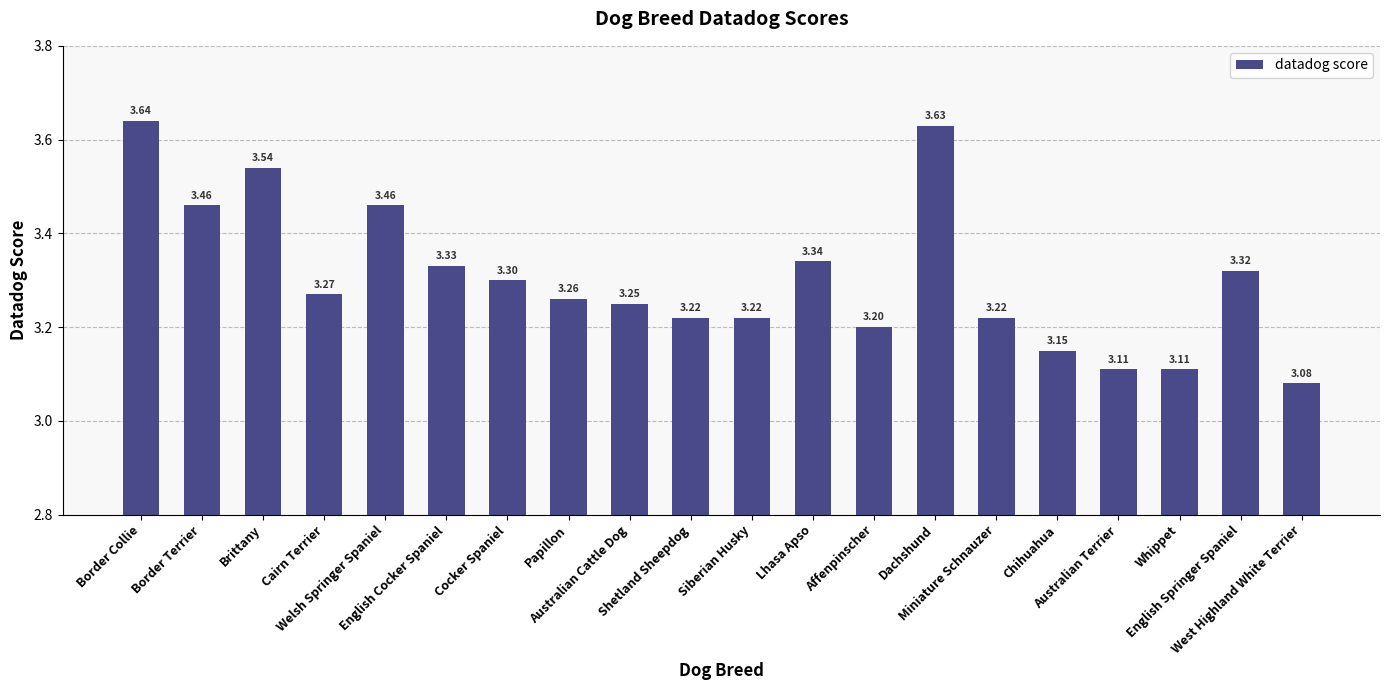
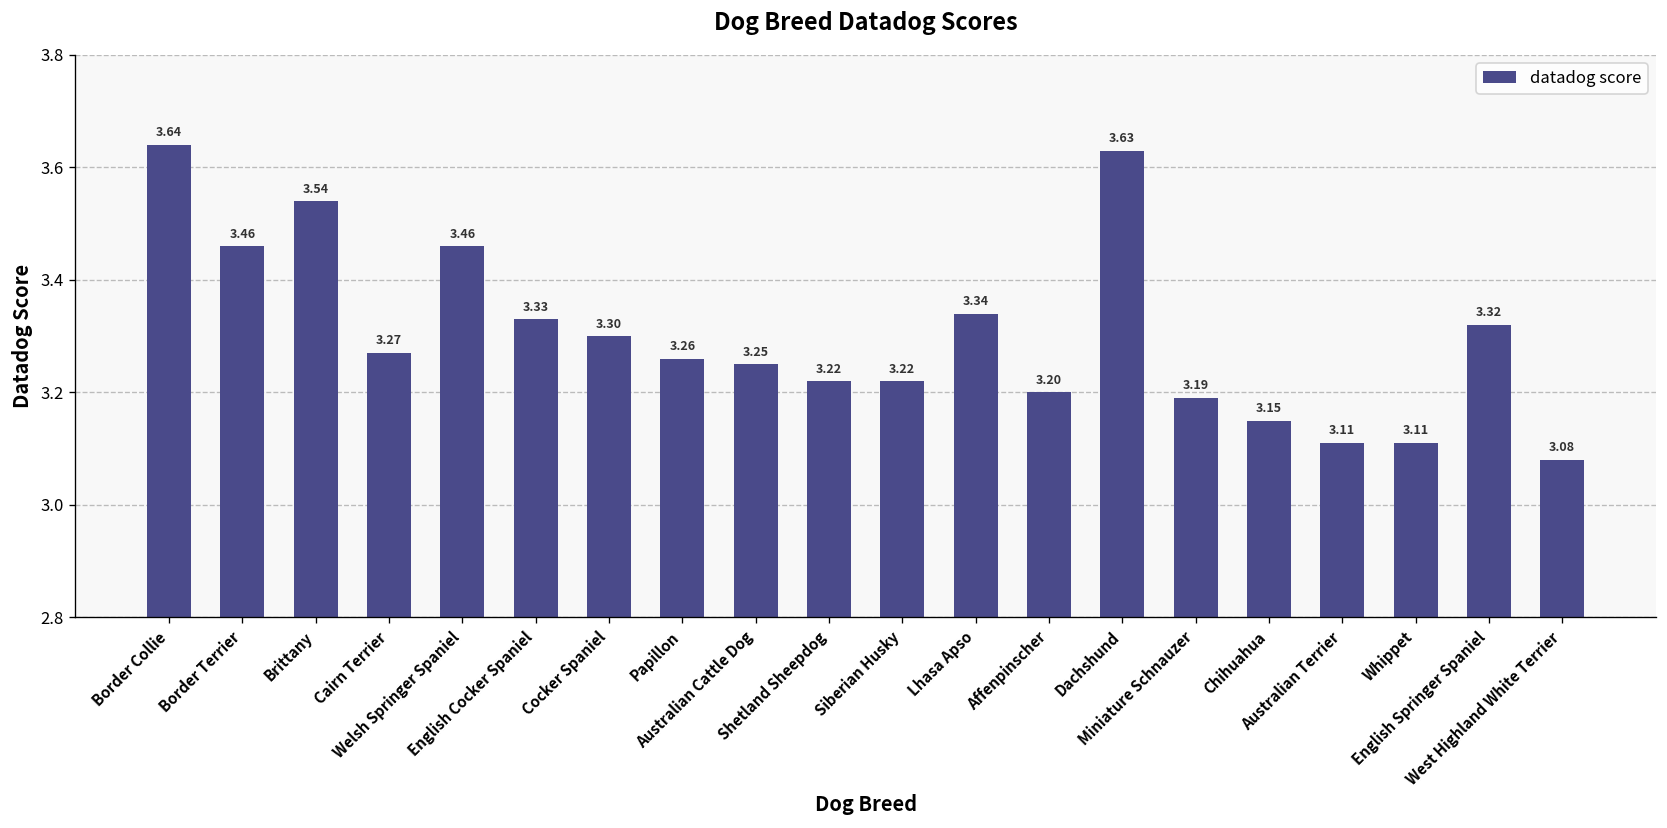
  {
    "Border Collie": 3.64,
    "Border Terrier": 3.46,
    "Brittany": 3.54,
    "Cairn Terrier": 3.27,
    "Welsh Springer Spaniel": 3.46,
    "English Cocker Spaniel": 3.33,
    "Cocker Spaniel": 3.30,
    "Papillon": 3.26,
    "Australian Cattle Dog": 3.25,
    "Shetland Sheepdog": 3.22,
    "Siberian Husky": 3.22,
    "Lhasa Apso": 3.34,
    "Affenpinscher": 3.20,
    "Dachshund": 3.63,
-   "Miniature Schnauzer": 3.22,
+   "Miniature Schnauzer": 3.19,
    "Chihuahua": 3.15,
    "Australian Terrier": 3.11,
    "Whippet": 3.11,
    "English Springer Spaniel": 3.32,
    "West Highland White Terrier": 3.08
  }
